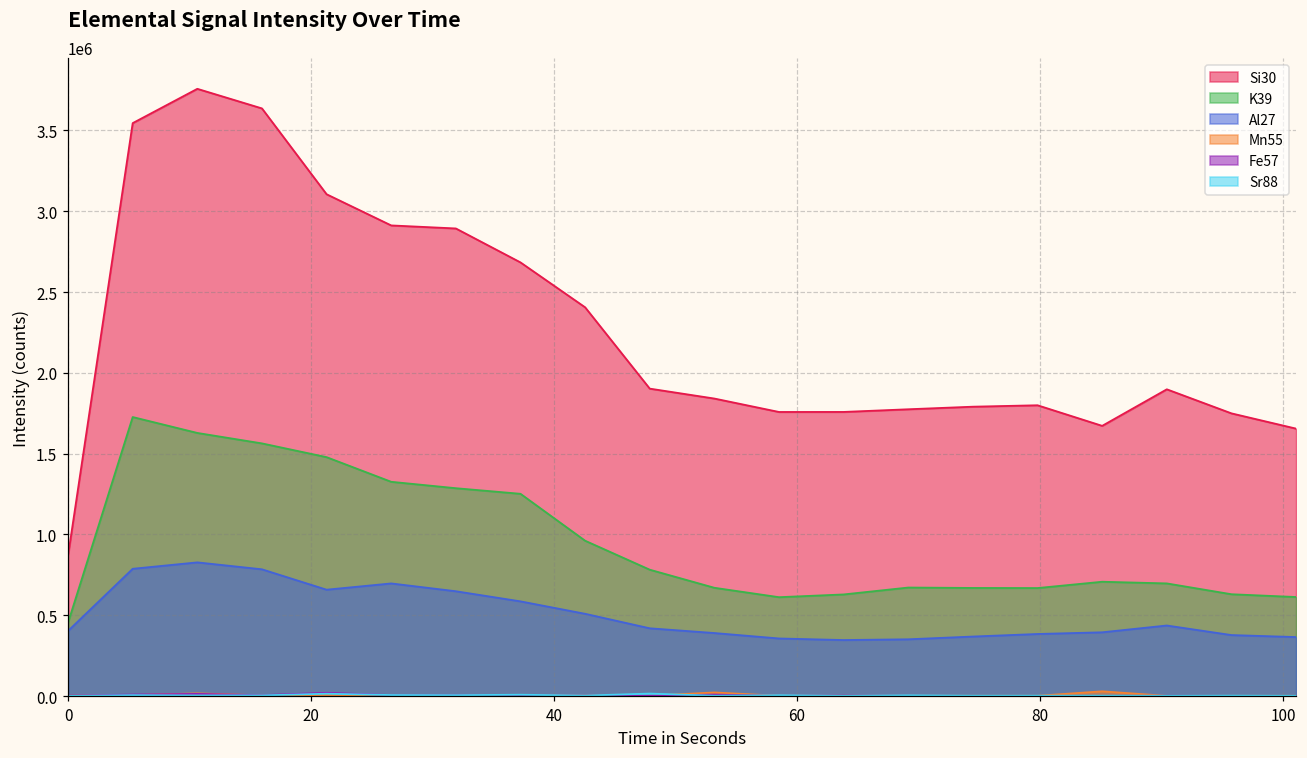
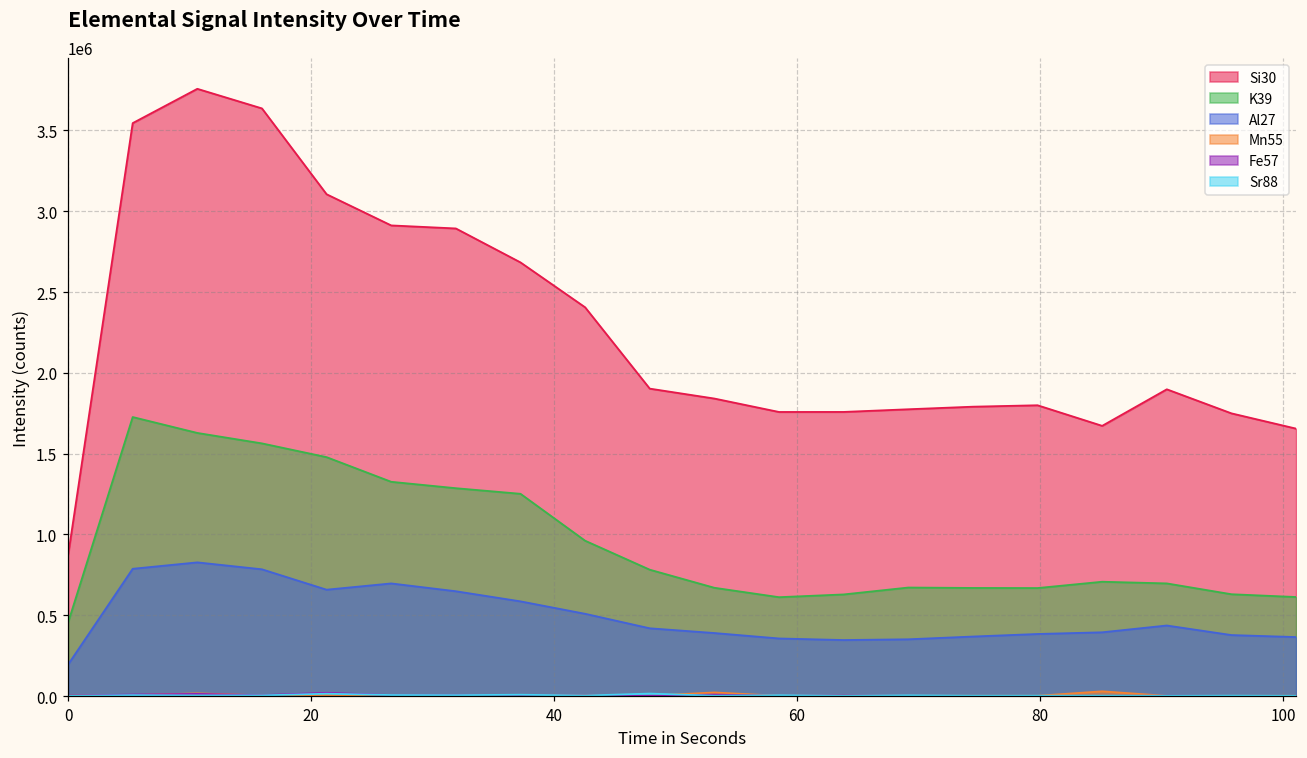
  {
    "Si30": {
      "0": 870000
    },
    "K39": {
      "0": 450000
    },
    "Al27": {
-     "0": 400000
+     "0": 190000
    }
  }
